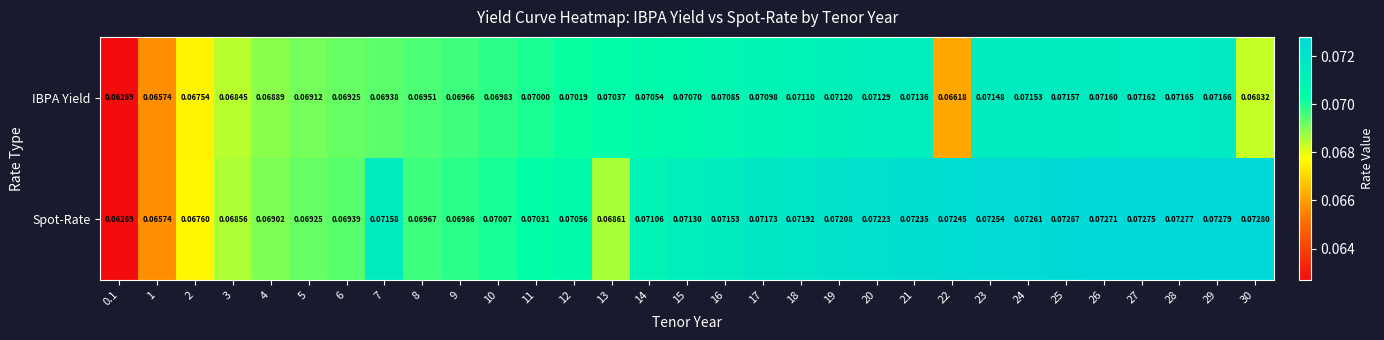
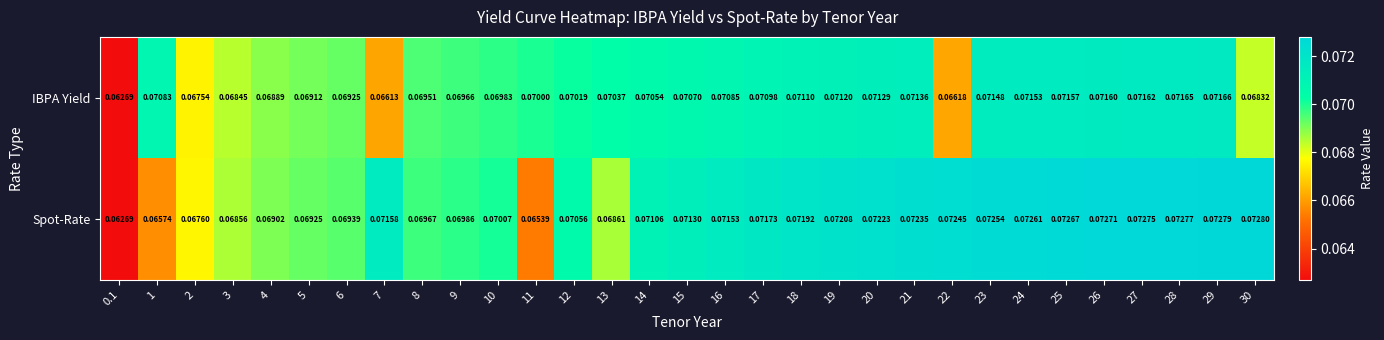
  {
    "IBPA Yield": {
      "0.1": 0.06269,
-     "1": 0.06574,
+     "1": 0.07083,
      "2": 0.06754,
      "3": 0.06845,
      "4": 0.06889,
      "5": 0.06912,
      "6": 0.06925,
-     "7": 0.06938,
+     "7": 0.06613,
      "8": 0.06951,
      "9": 0.06966,
      "10": 0.06983,
      "11": 0.07000,
      "12": 0.07019,
      "13": 0.07037,
      "14": 0.07054,
      "15": 0.07070,
      "16": 0.07085,
      "17": 0.07098,
      "18": 0.07110,
      "19": 0.07120,
      "20": 0.07129,
      "21": 0.07136,
      "22": 0.06618,
      "23": 0.07148,
      "24": 0.07153,
      "25": 0.07157,
      "26": 0.07160,
      "27": 0.07162,
      "28": 0.07165,
      "29": 0.07166,
      "30": 0.06832
    },
    "Spot-Rate": {
      "0.1": 0.06269,
      "1": 0.06574,
      "2": 0.06760,
      "3": 0.06856,
      "4": 0.06902,
      "5": 0.06925,
      "6": 0.06939,
      "7": 0.07158,
      "8": 0.06967,
      "9": 0.06986,
      "10": 0.07007,
-     "11": 0.07031,
+     "11": 0.06539,
      "12": 0.07056,
      "13": 0.06861,
      "14": 0.07106,
      "15": 0.07130,
      "16": 0.07153,
      "17": 0.07173,
      "18": 0.07192,
      "19": 0.07208,
      "20": 0.07223,
      "21": 0.07235,
      "22": 0.07245,
      "23": 0.07254,
      "24": 0.07261,
      "25": 0.07267,
      "26": 0.07271,
      "27": 0.07275,
      "28": 0.07277,
      "29": 0.07279,
      "30": 0.07280
    }
  }
